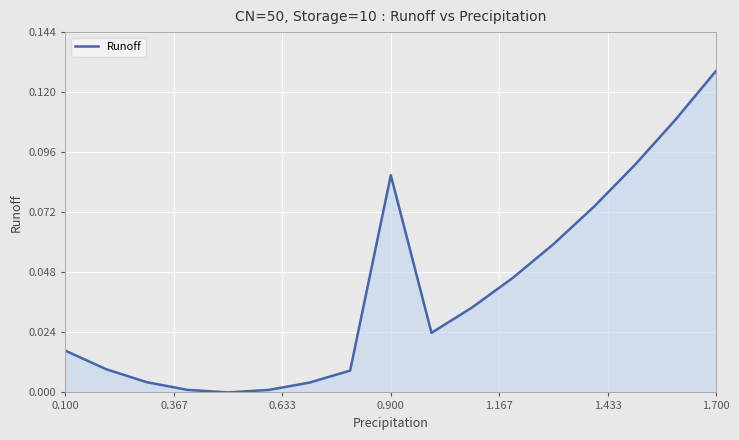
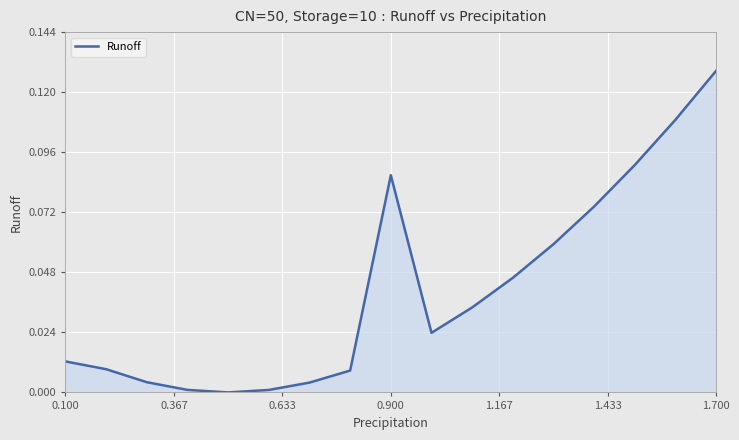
  {
-   "0.100": 0.017,
+   "0.100": 0.012,
    "0.900": 0.087,
    "1.700": 0.129
  }
